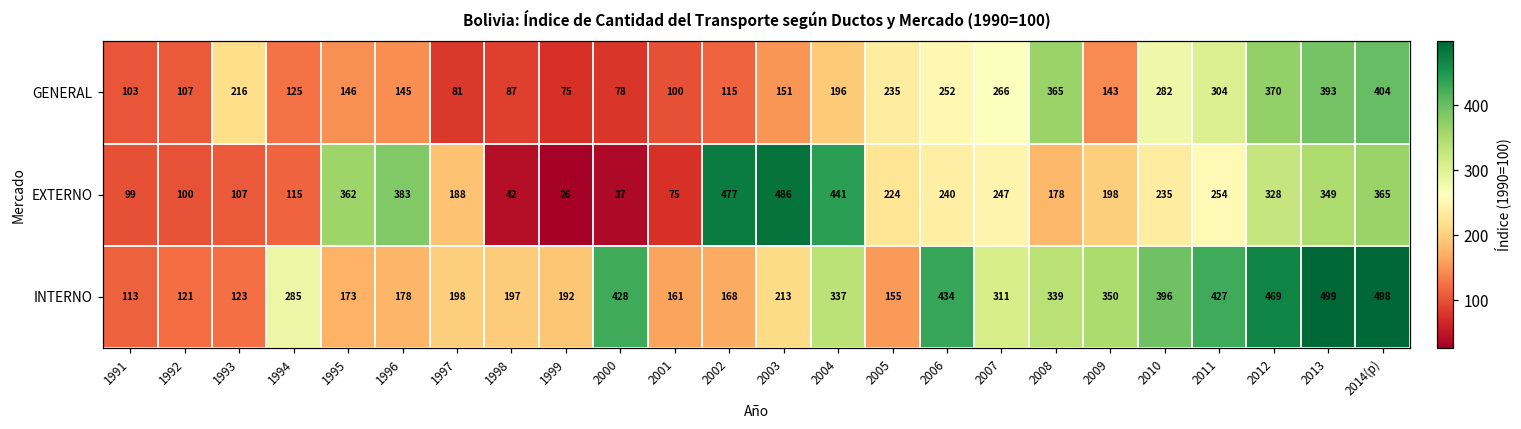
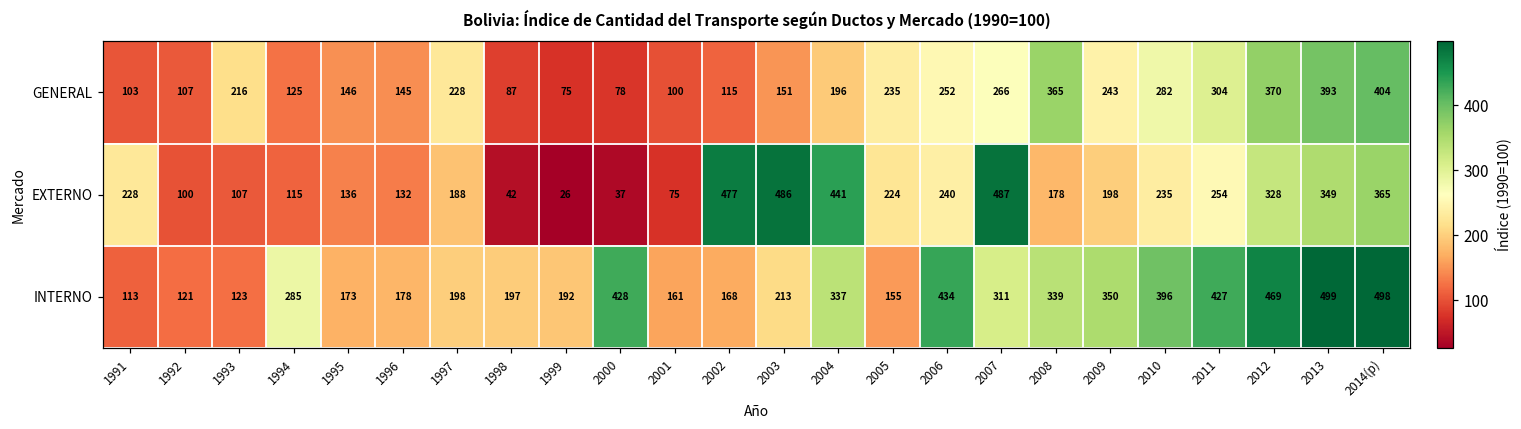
  {
    "GENERAL": {
      "1991": 103,
      "1992": 107,
      "1993": 216,
      "1994": 125,
      "1995": 146,
      "1996": 145,
-     "1997": 81,
+     "1997": 228,
      "1998": 87,
      "1999": 75,
      "2000": 78,
      "2001": 100,
      "2002": 115,
      "2003": 151,
      "2004": 196,
      "2005": 235,
      "2006": 252,
      "2007": 266,
      "2008": 365,
-     "2009": 143,
+     "2009": 243,
      "2010": 282,
      "2011": 304,
      "2012": 370,
      "2013": 393,
      "2014(p)": 404
    },
    "EXTERNO": {
-     "1991": 99,
+     "1991": 228,
      "1992": 100,
      "1993": 107,
      "1994": 115,
-     "1995": 362,
-     "1996": 383,
+     "1995": 136,
+     "1996": 132,
      "1997": 188,
      "1998": 42,
      "1999": 26,
      "2000": 37,
      "2001": 75,
      "2002": 477,
      "2003": 486,
      "2004": 441,
      "2005": 224,
      "2006": 240,
-     "2007": 247,
+     "2007": 487,
      "2008": 178,
      "2009": 198,
      "2010": 235,
      "2011": 254,
      "2012": 328,
      "2013": 349,
      "2014(p)": 365
    },
    "INTERNO": {
      "1991": 113,
      "1992": 121,
      "1993": 123,
      "1994": 285,
      "1995": 173,
      "1996": 178,
      "1997": 198,
      "1998": 197,
      "1999": 192,
      "2000": 428,
      "2001": 161,
      "2002": 168,
      "2003": 213,
      "2004": 337,
      "2005": 155,
      "2006": 434,
      "2007": 311,
      "2008": 339,
      "2009": 350,
      "2010": 396,
      "2011": 427,
      "2012": 469,
      "2013": 499,
      "2014(p)": 498
    }
  }
